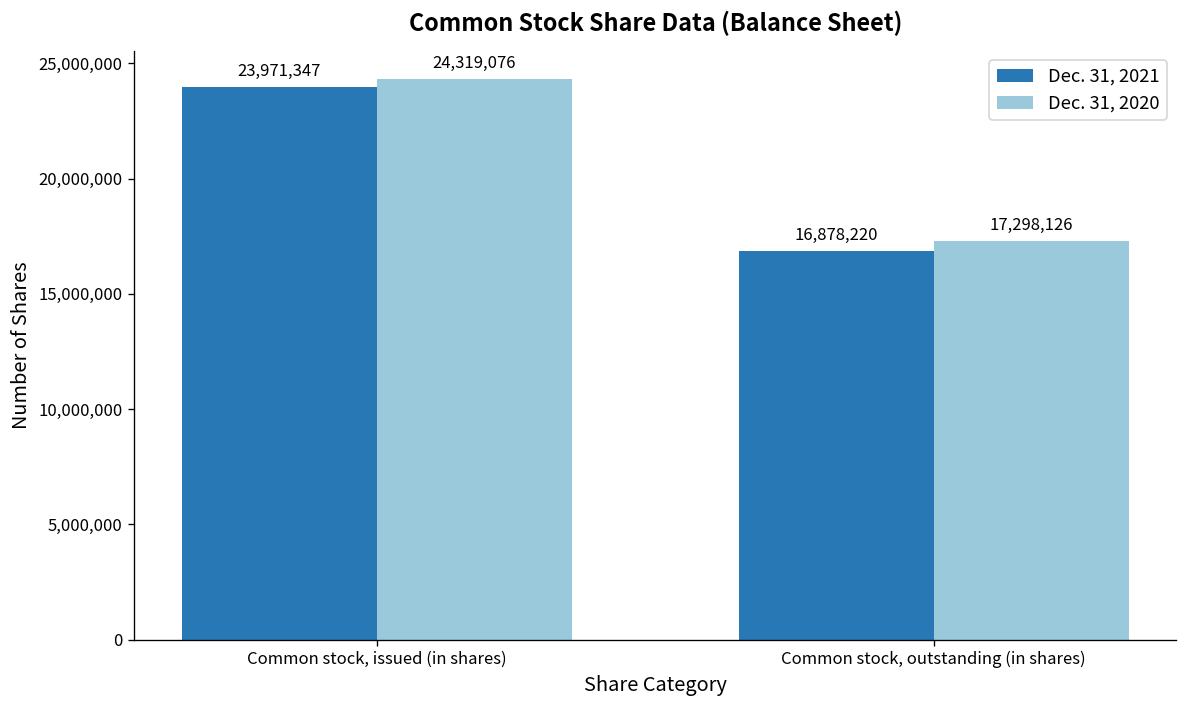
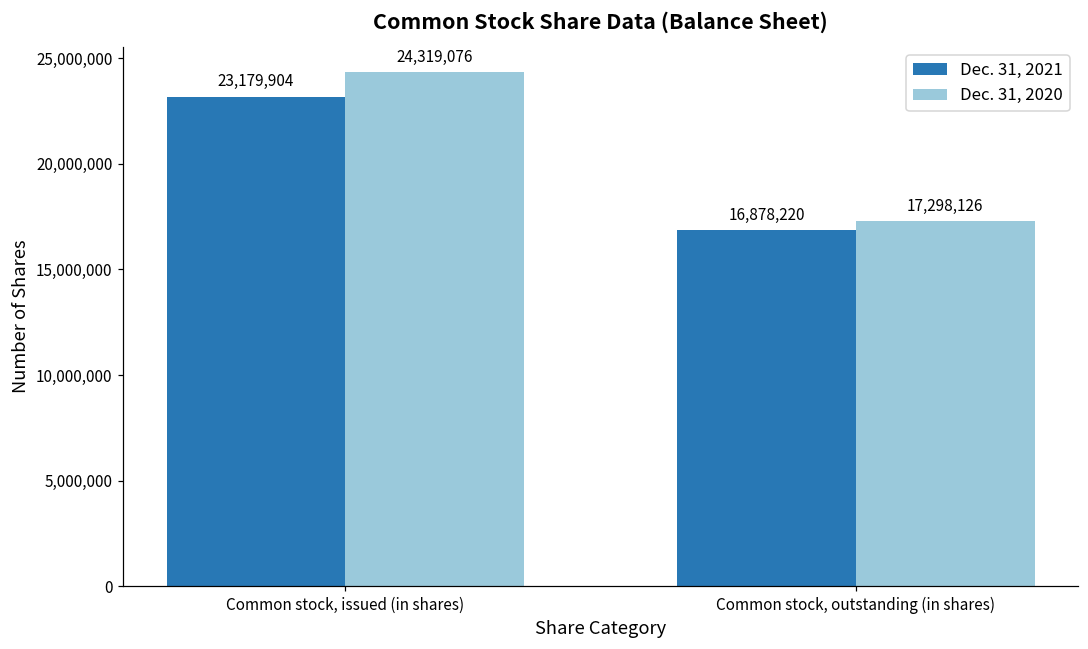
  {
    "Dec. 31, 2021": {
-     "Common stock, issued (in shares)": "23,971,347",
+     "Common stock, issued (in shares)": "23,179,904",
      "Common stock, outstanding (in shares)": "16,878,220"
    },
    "Dec. 31, 2020": {
      "Common stock, issued (in shares)": "24,319,076",
      "Common stock, outstanding (in shares)": "17,298,126"
    }
  }
